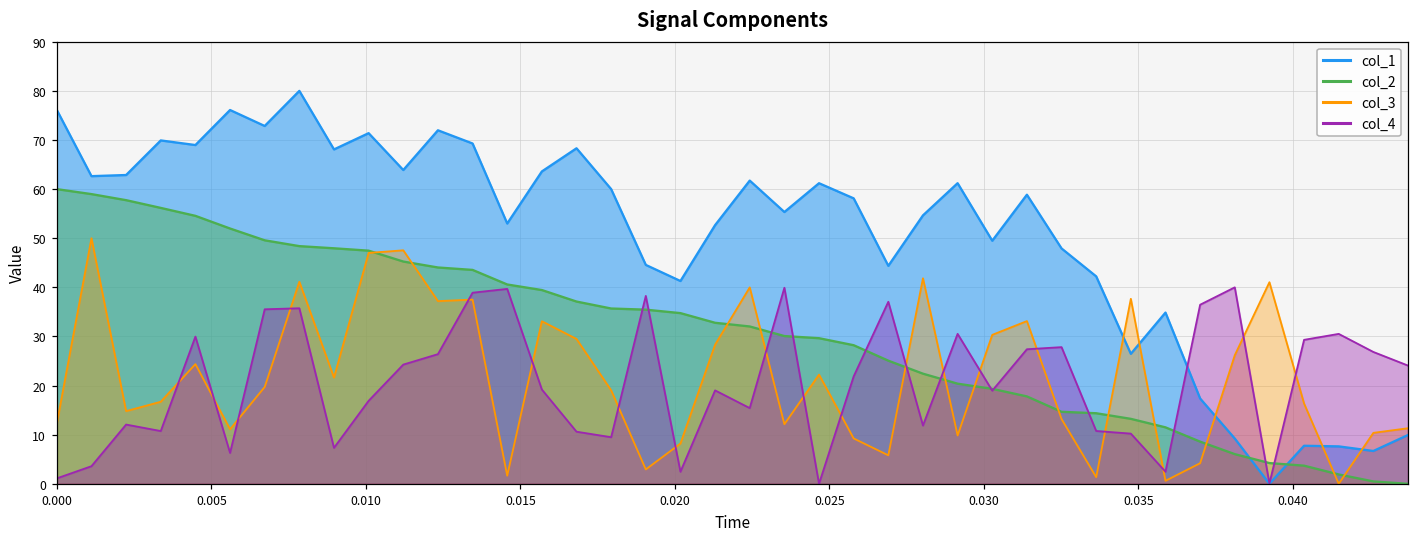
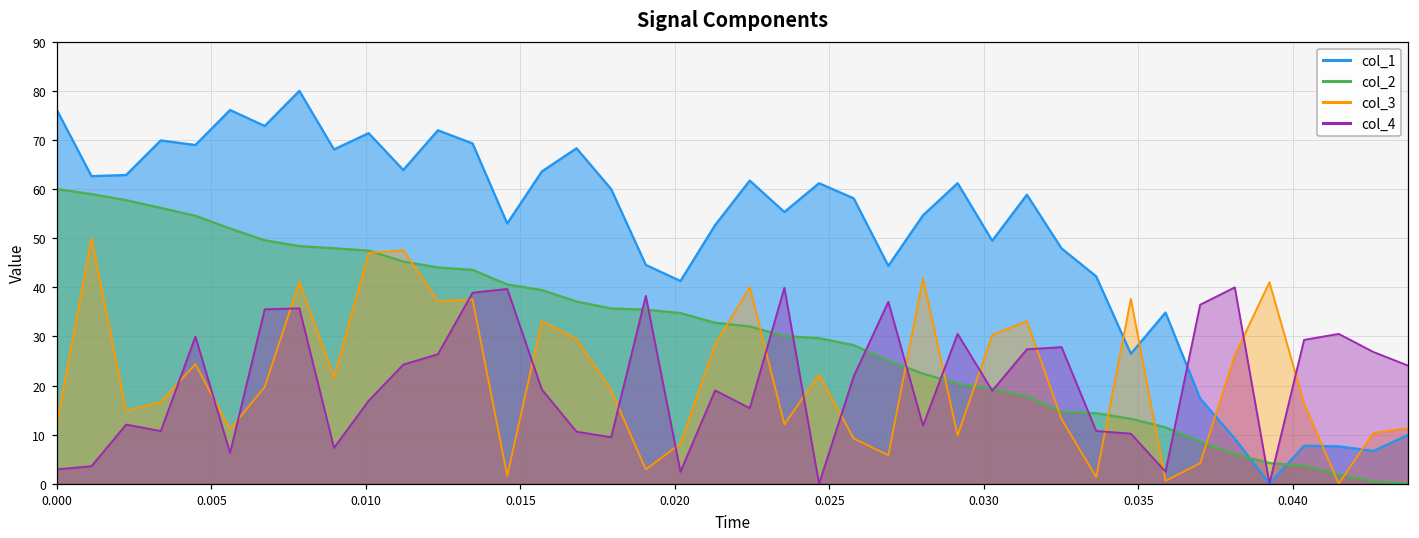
  {
    "col_1": {
      "0.000": 76
    },
    "col_2": {
      "0.000": 60
    },
    "col_3": {
      "0.000": 12
    },
    "col_4": {
-     "0.000": 1
+     "0.000": 3
    }
  }
